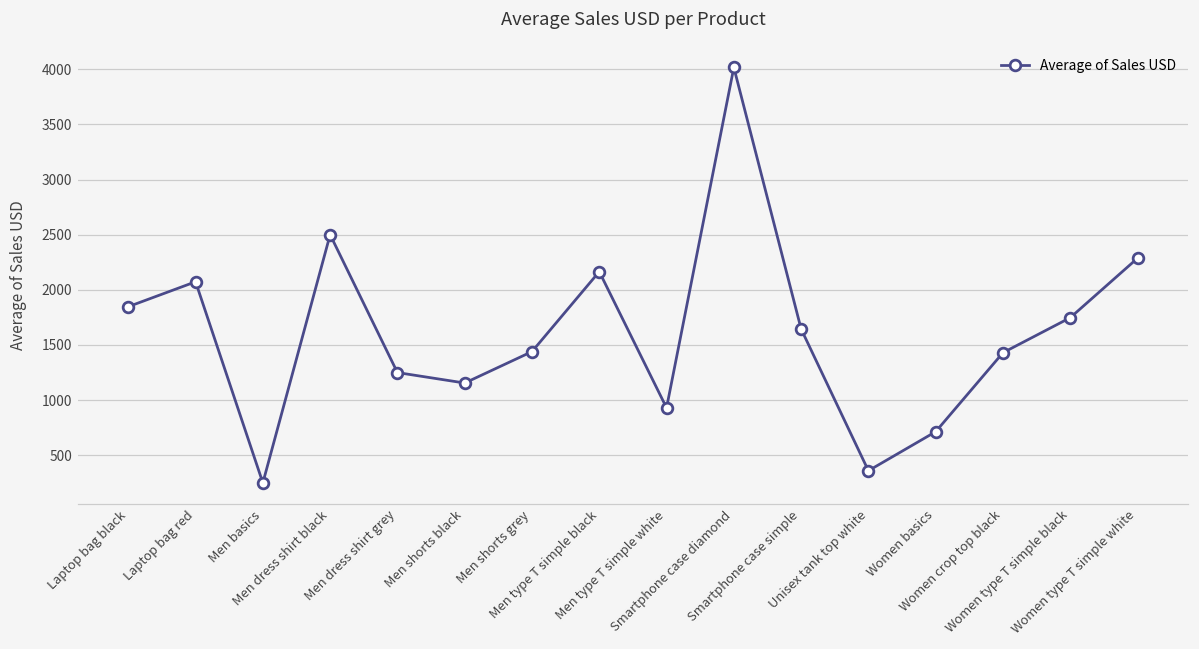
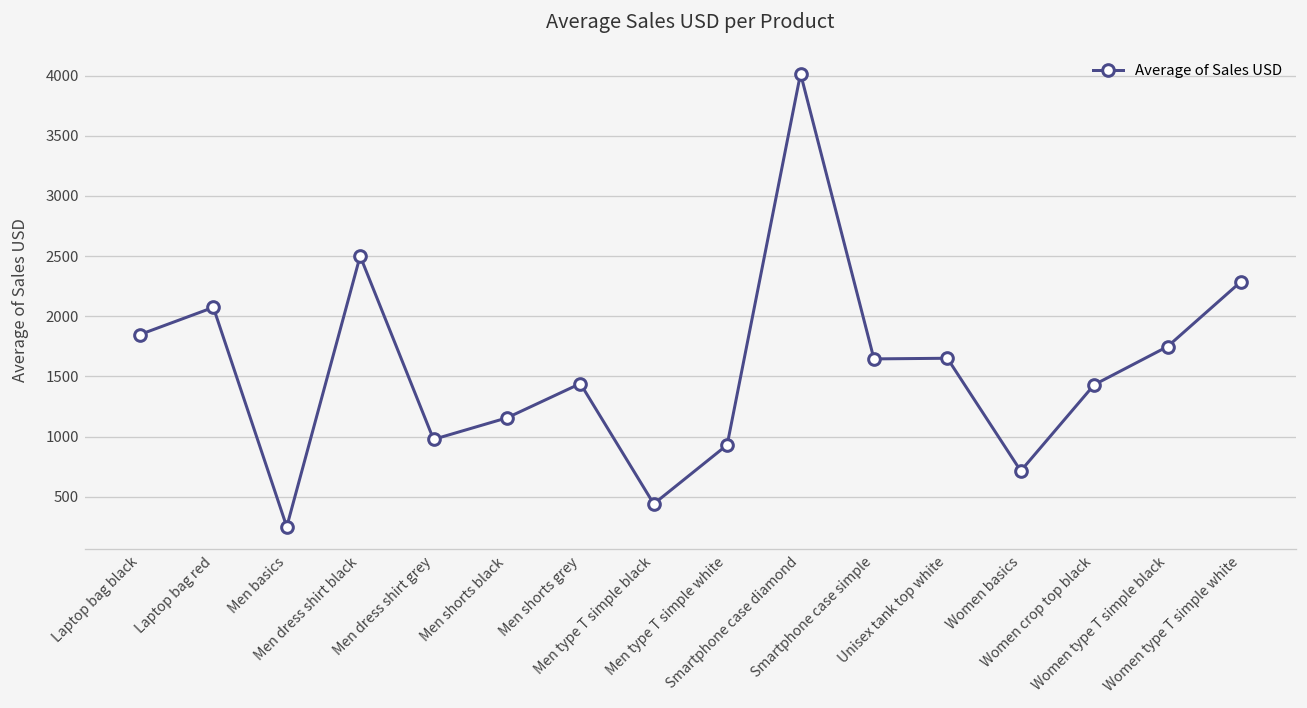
  {
    "Laptop bag black": 1850,
    "Laptop bag red": 2070,
    "Men basics": 250,
    "Men dress shirt black": 2500,
-   "Men dress shirt grey": 1250,
+   "Men dress shirt grey": 980,
    "Men shorts black": 1160,
    "Men shorts grey": 1440,
-   "Men type T simple black": 2160,
+   "Men type T simple black": 440,
    "Men type T simple white": 930,
    "Smartphone case diamond": 4020,
    "Smartphone case simple": 1650,
-   "Unisex tank top white": 360,
+   "Unisex tank top white": 1650,
    "Women basics": 710,
    "Women crop top black": 1430,
    "Women type T simple black": 1750,
    "Women type T simple white": 2290
  }
